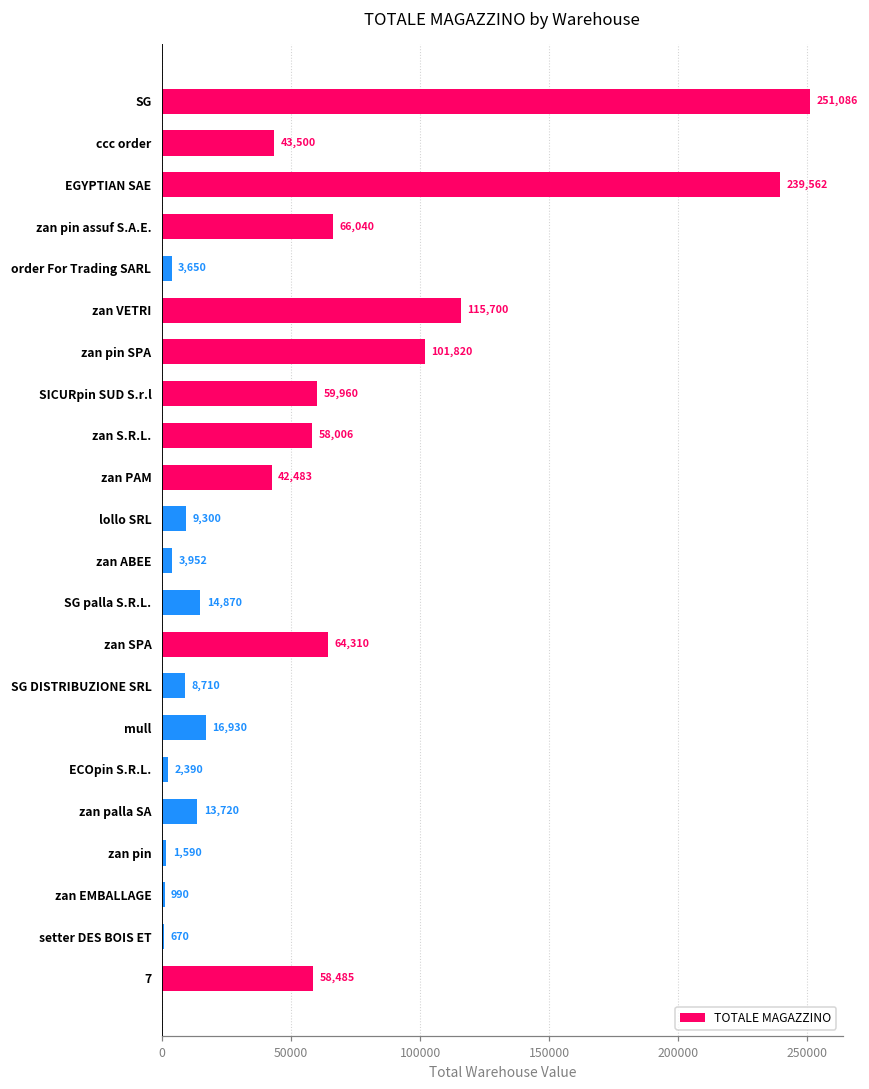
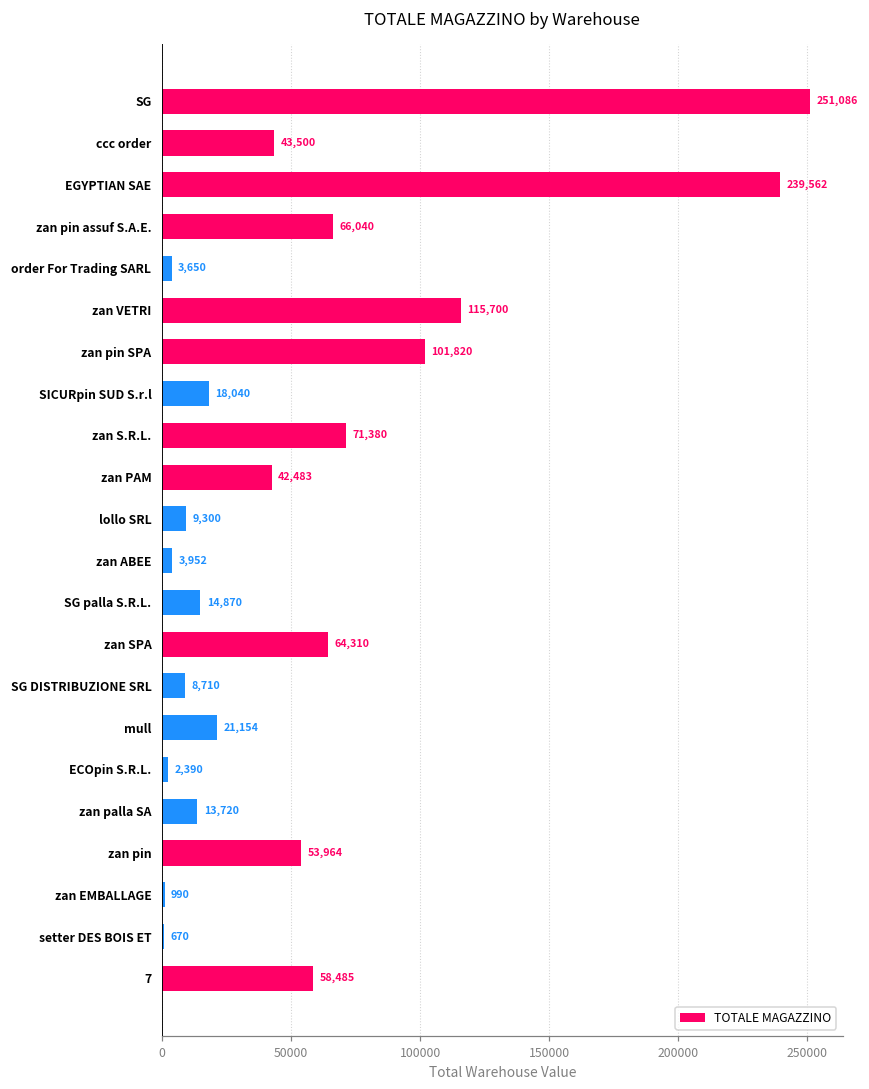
  {
    "SG": "251,086",
    "ccc order": "43,500",
    "EGYPTIAN SAE": "239,562",
    "zan pin assuf S.A.E.": "66,040",
    "order For Trading SARL": "3,650",
    "zan VETRI": "115,700",
    "zan pin SPA": "101,820",
-   "SICURpin SUD S.r.l": "59,960",
-   "zan S.R.L.": "58,006",
+   "SICURpin SUD S.r.l": "18,040",
+   "zan S.R.L.": "71,380",
    "zan PAM": "42,483",
    "lollo SRL": "9,300",
    "zan ABEE": "3,952",
    "SG palla S.R.L.": "14,870",
    "zan SPA": "64,310",
    "SG DISTRIBUZIONE SRL": "8,710",
-   "mull": "16,930",
+   "mull": "21,154",
    "ECOpin S.R.L.": "2,390",
    "zan palla SA": "13,720",
-   "zan pin": "1,590",
+   "zan pin": "53,964",
    "zan EMBALLAGE": "990",
    "setter DES BOIS ET": "670",
    "7": "58,485"
  }
